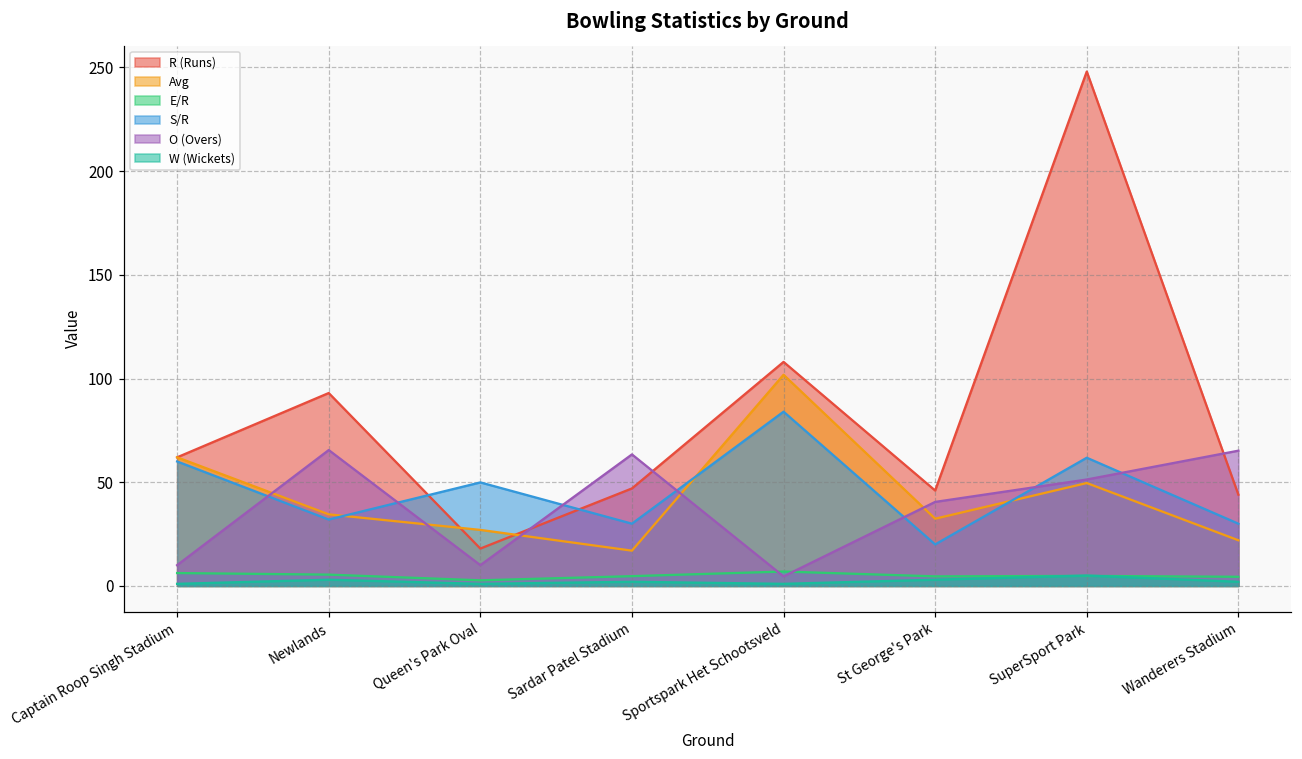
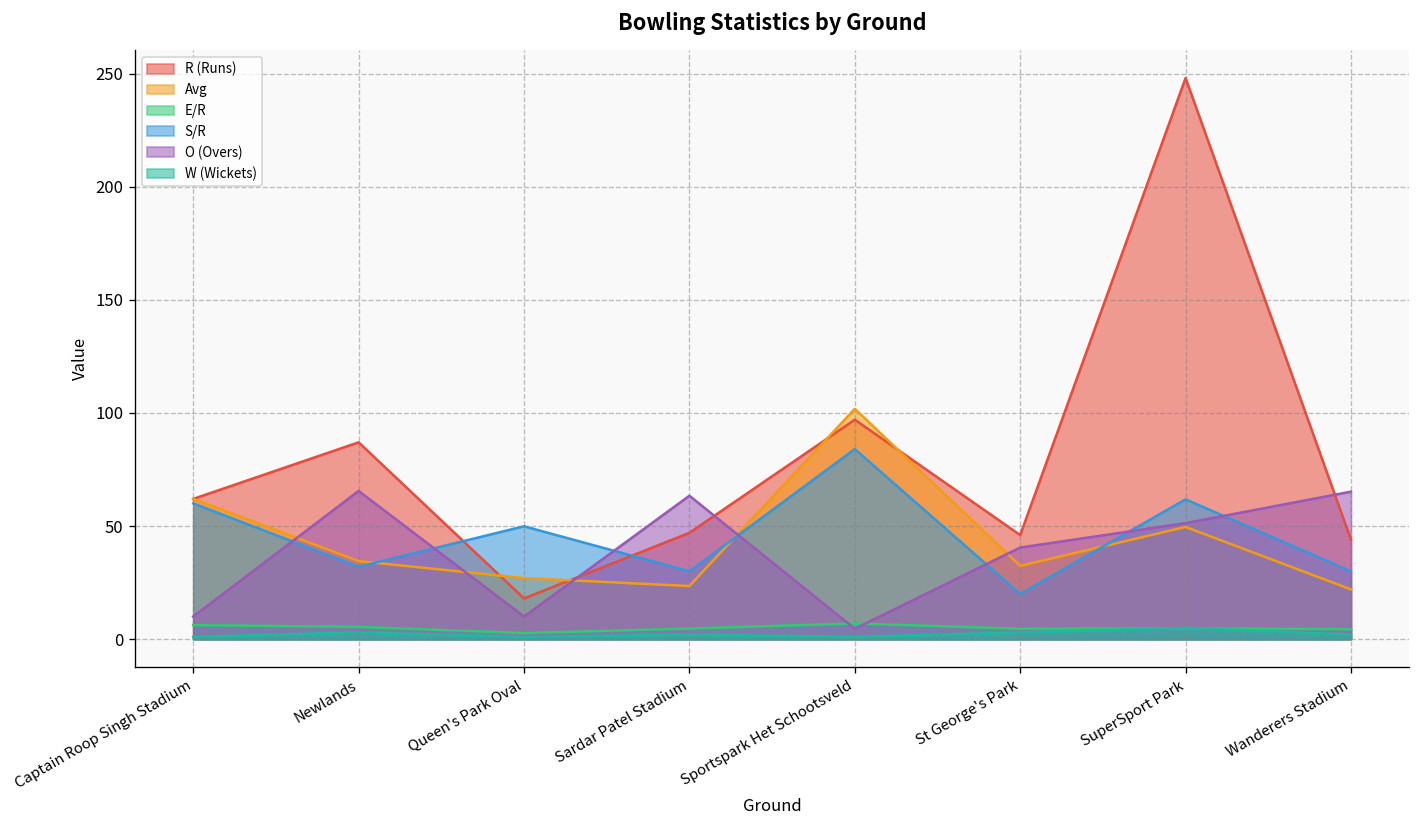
  {
    "R (Runs)": {
-     "Newlands": 93,
+     "Newlands": 87,
      "Queen's Park Oval": 18,
      "Sardar Patel Stadium": 47,
-     "Sportspark Het Schootsveld": 108,
+     "Sportspark Het Schootsveld": 97,
      "St George's Park": 46,
      "SuperSport Park": 248,
      "Wanderers Stadium": 44
    },
    "Avg": {
      "Newlands": 35,
      "Queen's Park Oval": 27,
-     "Sardar Patel Stadium": 17,
+     "Sardar Patel Stadium": 24,
      "Sportspark Het Schootsveld": 102,
      "St George's Park": 32,
      "SuperSport Park": 50,
      "Wanderers Stadium": 22
    },
    "S/R": {
      "Captain Roop Singh Stadium": 60,
      "Newlands": 32,
      "Queen's Park Oval": 50,
      "Sardar Patel Stadium": 30,
      "Sportspark Het Schootsveld": 84,
      "St George's Park": 20,
      "SuperSport Park": 62,
      "Wanderers Stadium": 30
    },
    "O (Overs)": {
      "Captain Roop Singh Stadium": 10,
      "Newlands": 66,
      "Queen's Park Oval": 10,
      "Sardar Patel Stadium": 63,
      "Sportspark Het Schootsveld": 5,
      "St George's Park": 41,
      "SuperSport Park": 51,
      "Wanderers Stadium": 65
    }
  }
